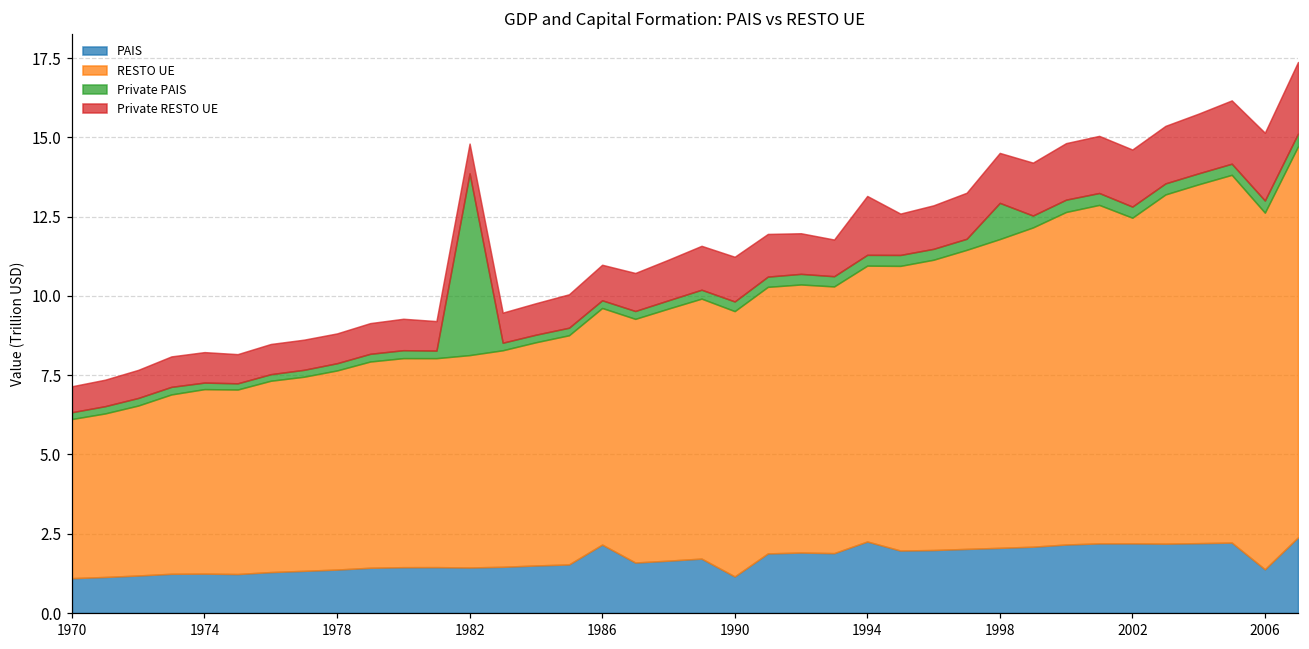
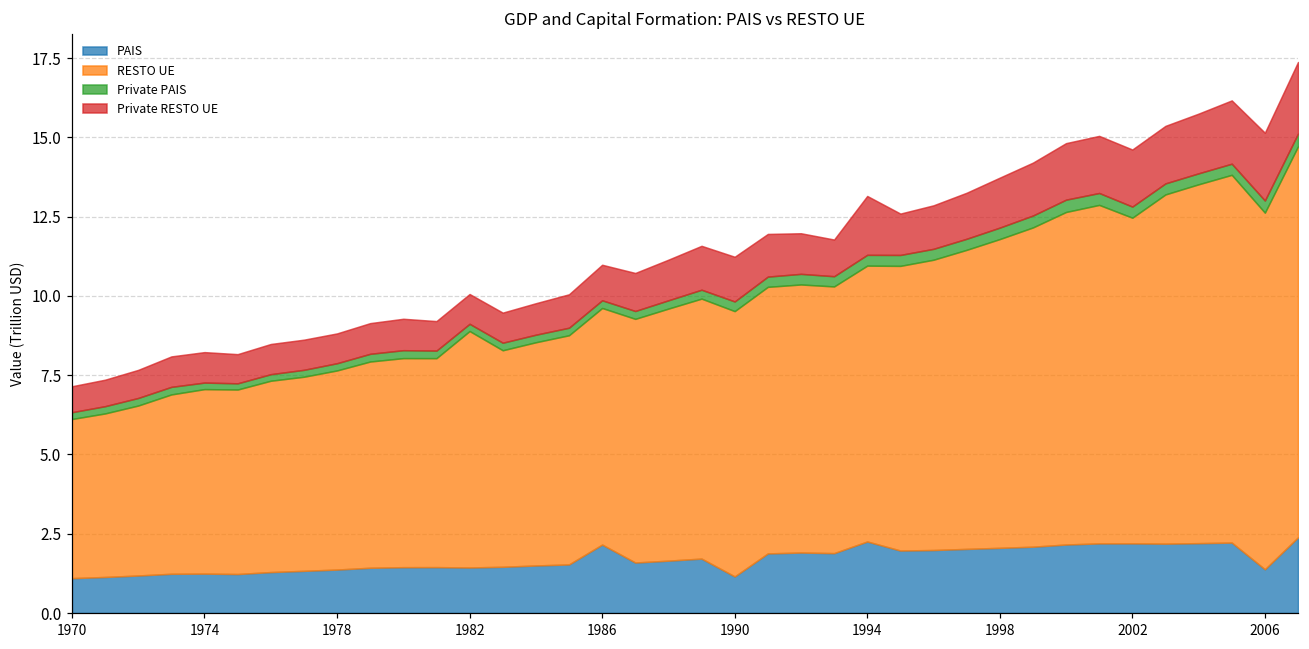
  {
    "PAIS": {
      "1970": 1.1,
      "1974": 1.2,
      "1978": 1.4,
      "1982": 1.4,
      "1986": 2.2,
      "1990": 1.2,
      "1994": 2.3,
      "1998": 2.1,
      "2002": 2.2,
      "2006": 1.4
    },
    "RESTO UE": {
      "1970": 5.0,
      "1974": 5.8,
      "1978": 6.3,
-     "1982": 6.7,
+     "1982": 7.5,
      "1986": 7.5,
      "1990": 8.4,
      "1994": 8.7,
      "1998": 9.7,
      "2002": 10.3,
      "2006": 11.2
    },
    "Private PAIS": {
      "1970": 0.2,
      "1974": 0.2,
      "1978": 0.2,
-     "1982": 5.7,
+     "1982": 0.2,
      "1986": 0.2,
      "1990": 0.3,
      "1994": 0.3,
-     "1998": 1.1,
+     "1998": 0.4,
      "2002": 0.4,
      "2006": 0.4
    },
    "Private RESTO UE": {
      "1970": 0.8,
      "1974": 1.0,
      "1978": 0.9,
      "1982": 0.9,
      "1986": 1.1,
      "1990": 1.4,
      "1994": 1.9,
      "1998": 1.6,
      "2002": 1.8,
      "2006": 2.1
    }
  }
